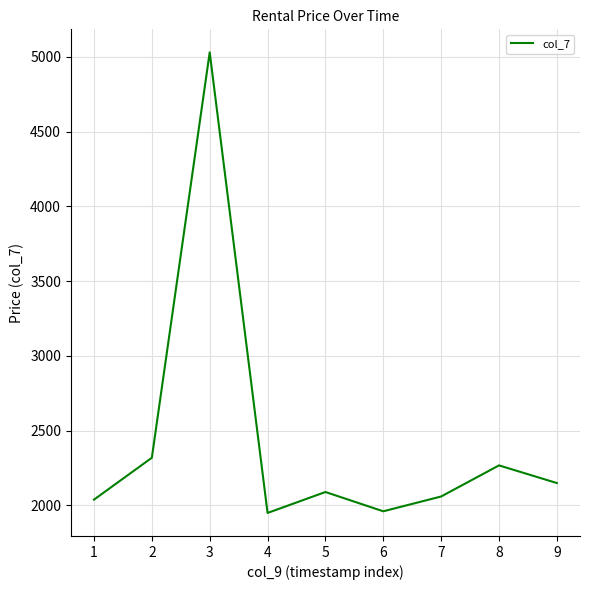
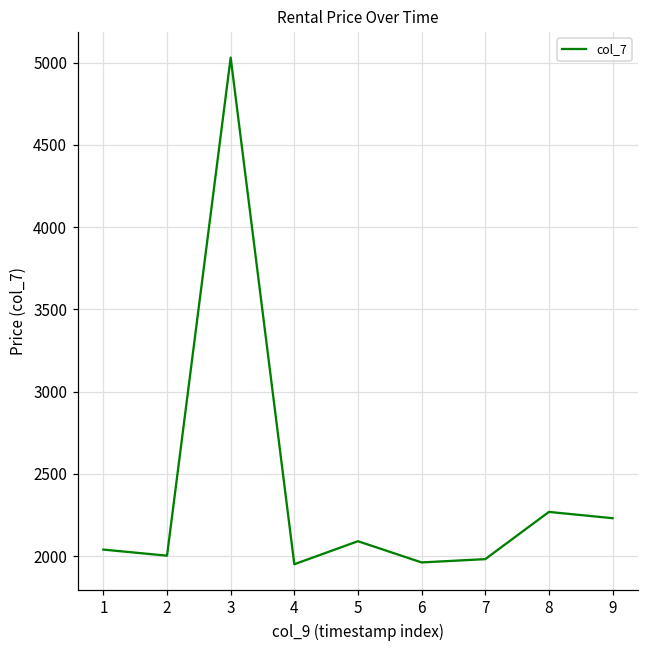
  {
    "1": 2040,
-   "2": 2320,
+   "2": 2000,
    "3": 5030,
    "4": 1950,
    "5": 2090,
    "6": 1960,
-   "7": 2060,
+   "7": 1980,
    "8": 2270,
-   "9": 2150
+   "9": 2230
  }
